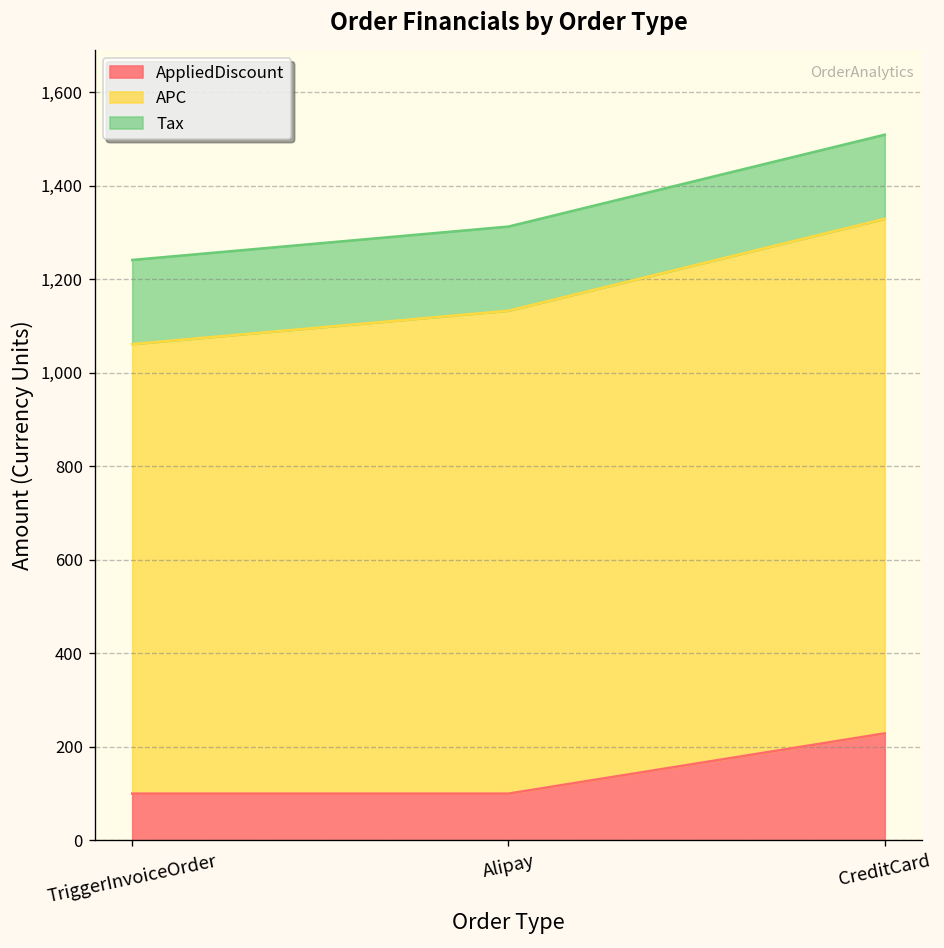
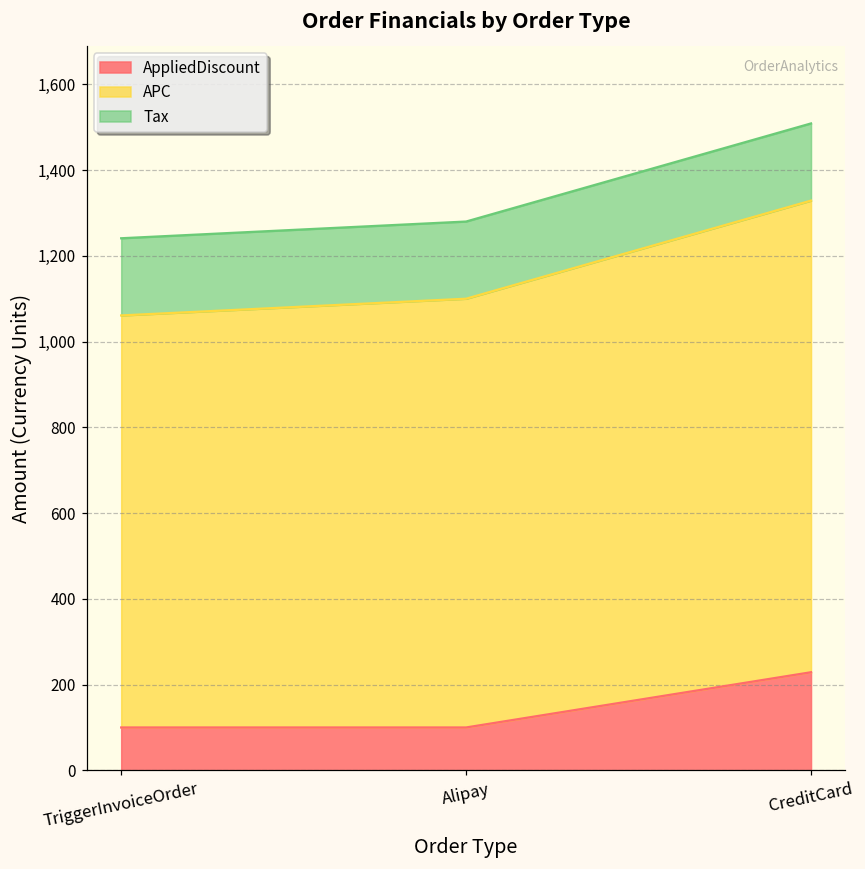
  {
    "AppliedDiscount": {
      "TriggerInvoiceOrder": "100",
      "Alipay": "100",
      "CreditCard": "230"
    },
    "APC": {
      "TriggerInvoiceOrder": "960",
-     "Alipay": "1,030",
+     "Alipay": "1,000",
      "CreditCard": "1,100"
    },
    "Tax": {
      "TriggerInvoiceOrder": "180",
      "Alipay": "180",
      "CreditCard": "180"
    }
  }
